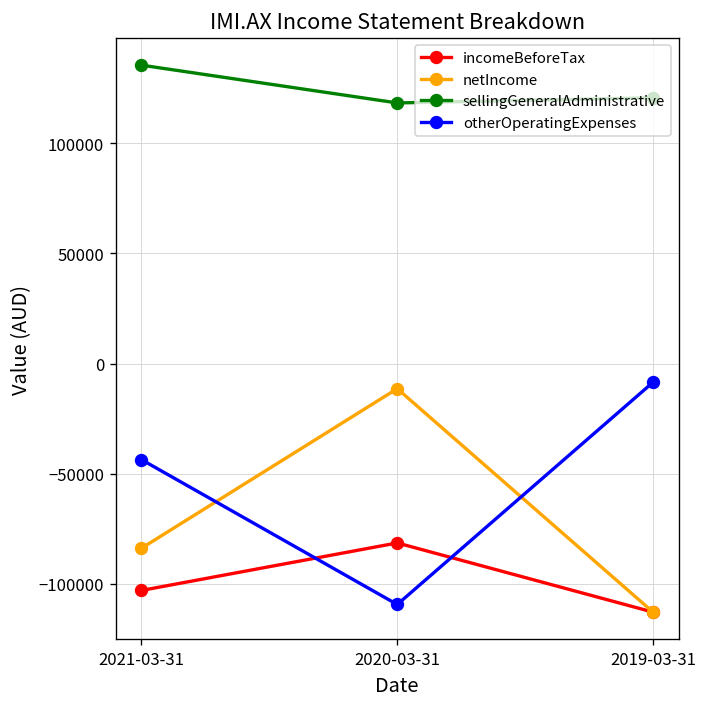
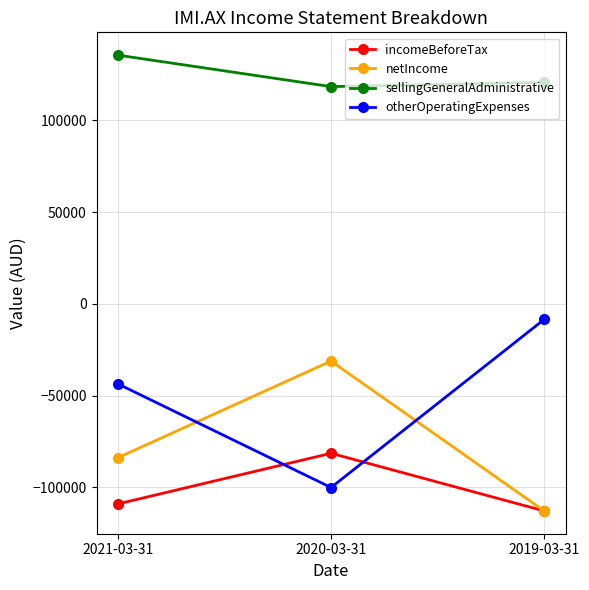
  {
    "incomeBeforeTax": {
-     "2021-03-31": -103000,
+     "2021-03-31": -109000,
      "2020-03-31": -81000
    },
    "netIncome": {
      "2021-03-31": -84000,
-     "2020-03-31": -11000
+     "2020-03-31": -31000
    },
    "sellingGeneralAdministrative": {
      "2021-03-31": 135000,
      "2020-03-31": 118000
    },
    "otherOperatingExpenses": {
      "2021-03-31": -44000,
-     "2020-03-31": -109000,
+     "2020-03-31": -100000,
      "2019-03-31": -8000
    }
  }
